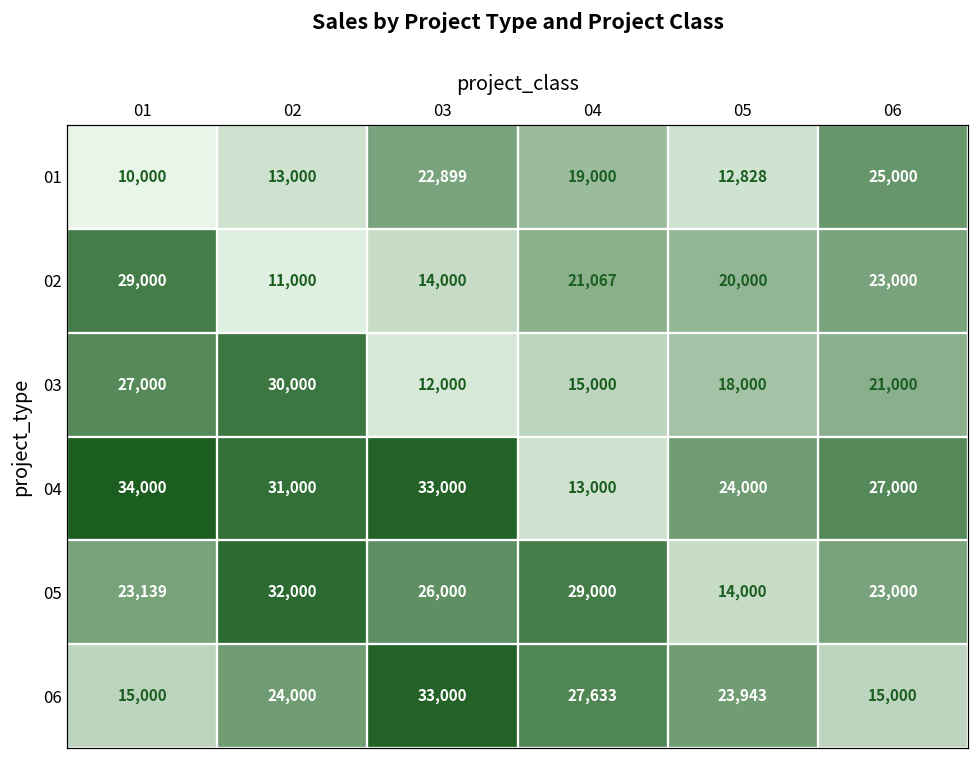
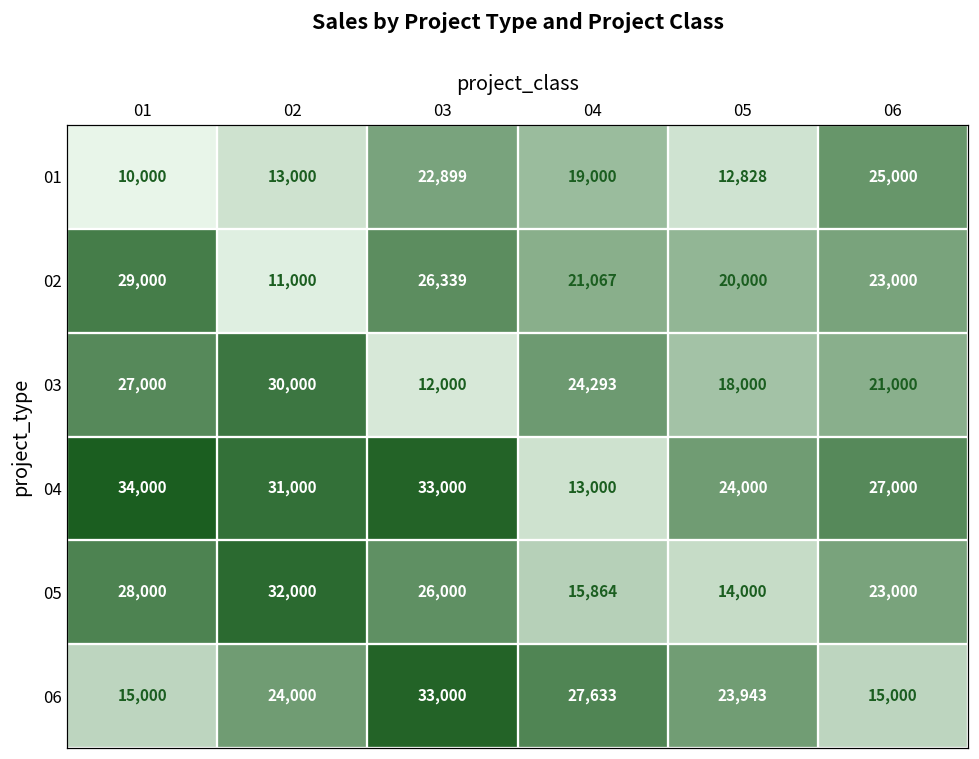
  {
    "01": {
      "01": "10,000",
      "02": "13,000",
      "03": "22,899",
      "04": "19,000",
      "05": "12,828",
      "06": "25,000"
    },
    "02": {
      "01": "29,000",
      "02": "11,000",
-     "03": "14,000",
+     "03": "26,339",
      "04": "21,067",
      "05": "20,000",
      "06": "23,000"
    },
    "03": {
      "01": "27,000",
      "02": "30,000",
      "03": "12,000",
-     "04": "15,000",
+     "04": "24,293",
      "05": "18,000",
      "06": "21,000"
    },
    "04": {
      "01": "34,000",
      "02": "31,000",
      "03": "33,000",
      "04": "13,000",
      "05": "24,000",
      "06": "27,000"
    },
    "05": {
-     "01": "23,139",
+     "01": "28,000",
      "02": "32,000",
      "03": "26,000",
-     "04": "29,000",
+     "04": "15,864",
      "05": "14,000",
      "06": "23,000"
    },
    "06": {
      "01": "15,000",
      "02": "24,000",
      "03": "33,000",
      "04": "27,633",
      "05": "23,943",
      "06": "15,000"
    }
  }
